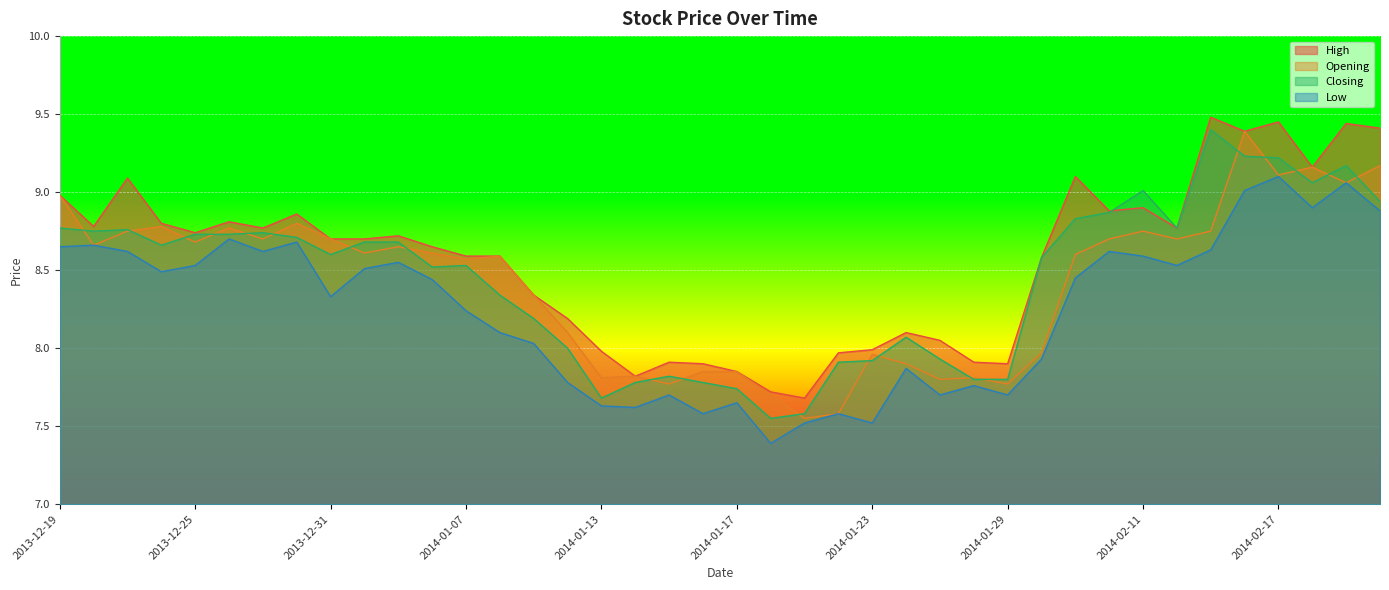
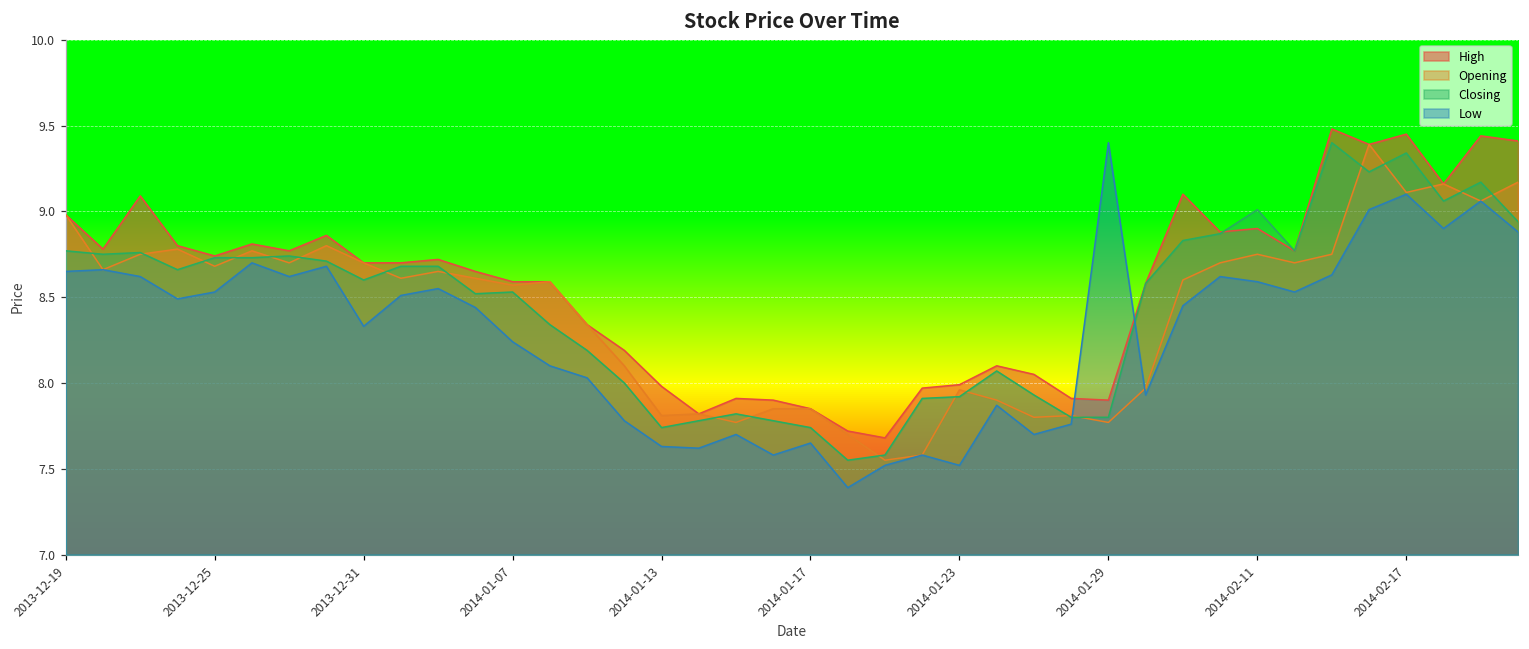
  {
    "Closing": {
      "2013-12-19": 8.77,
      "2013-12-31": 8.60,
      "2014-01-07": 8.53,
-     "2014-01-13": 7.68,
+     "2014-01-13": 7.74,
      "2014-01-17": 7.74,
      "2014-01-23": 7.92,
      "2014-01-29": 7.80,
      "2014-02-11": 9.01,
-     "2014-02-17": 9.22
+     "2014-02-17": 9.34
    },
    "Low": {
      "2013-12-19": 8.65,
      "2013-12-25": 8.53,
      "2013-12-31": 8.33,
      "2014-01-07": 8.24,
      "2014-01-13": 7.63,
      "2014-01-17": 7.65,
      "2014-01-23": 7.52,
-     "2014-01-29": 7.7,
+     "2014-01-29": 9.4,
      "2014-02-11": 8.6
    }
  }
